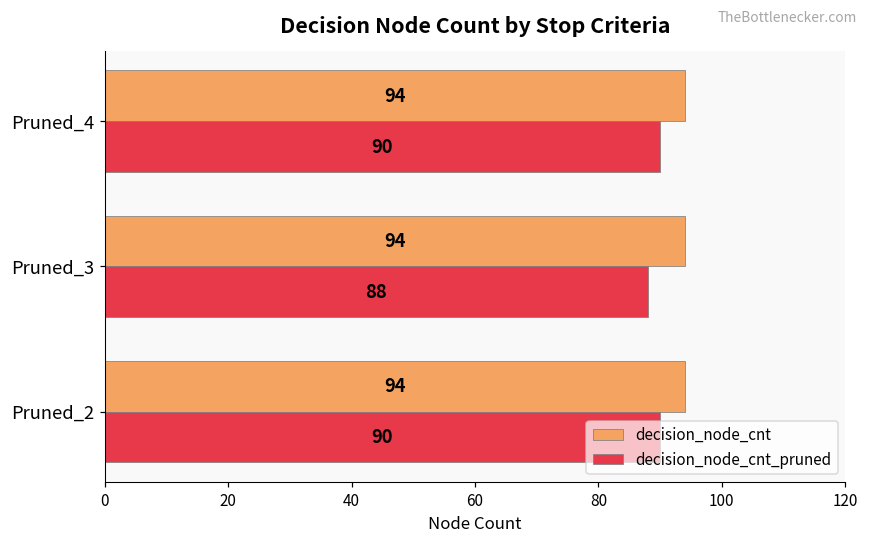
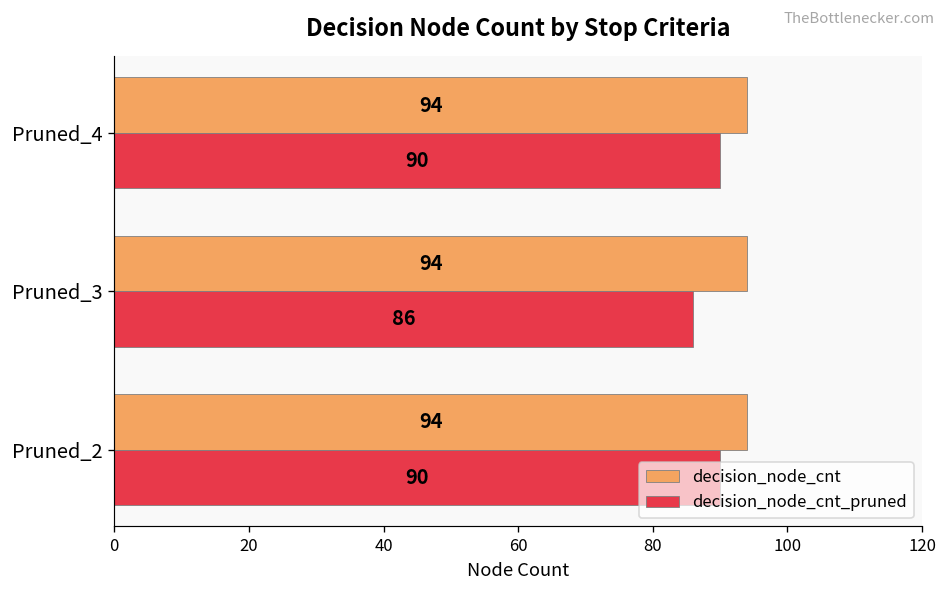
  {
    "decision_node_cnt": {
      "Pruned_4": 94,
      "Pruned_3": 94,
      "Pruned_2": 94
    },
    "decision_node_cnt_pruned": {
      "Pruned_4": 90,
-     "Pruned_3": 88
+     "Pruned_3": 86
    }
  }
